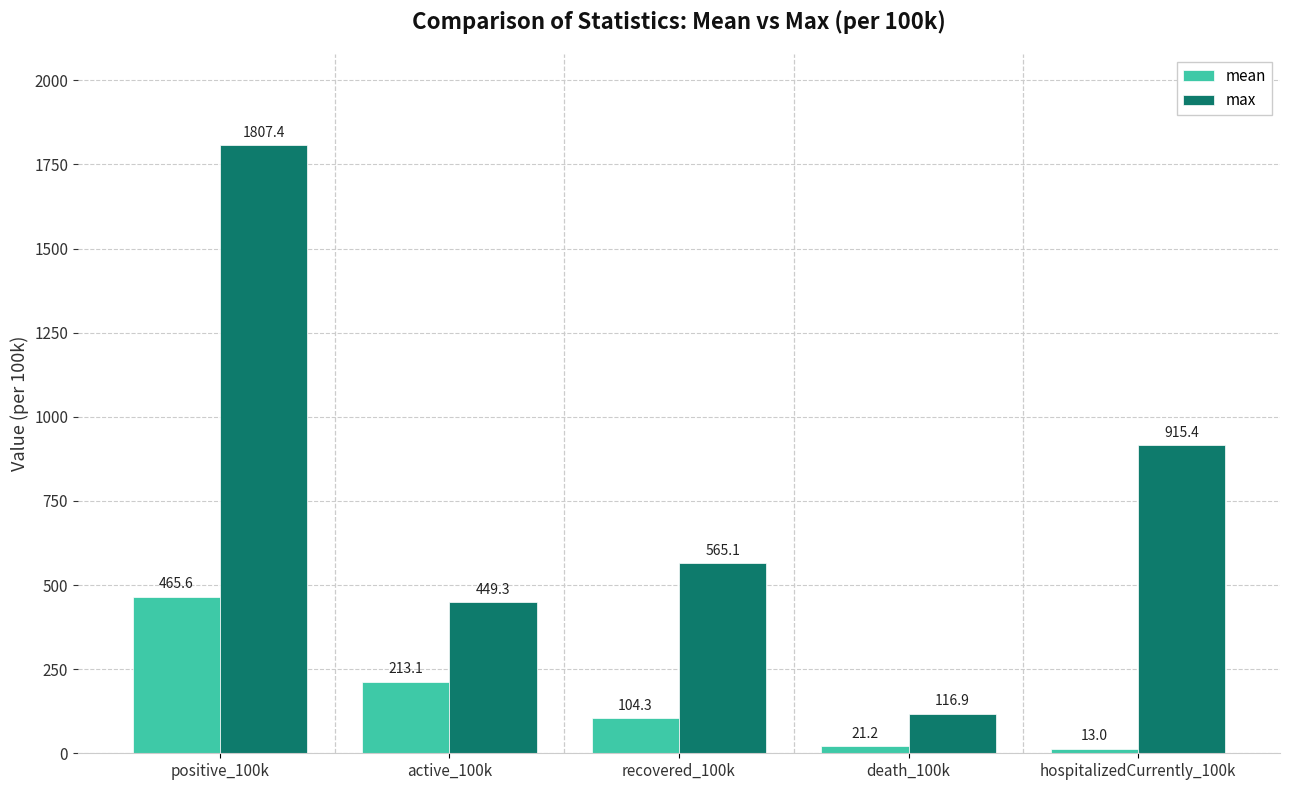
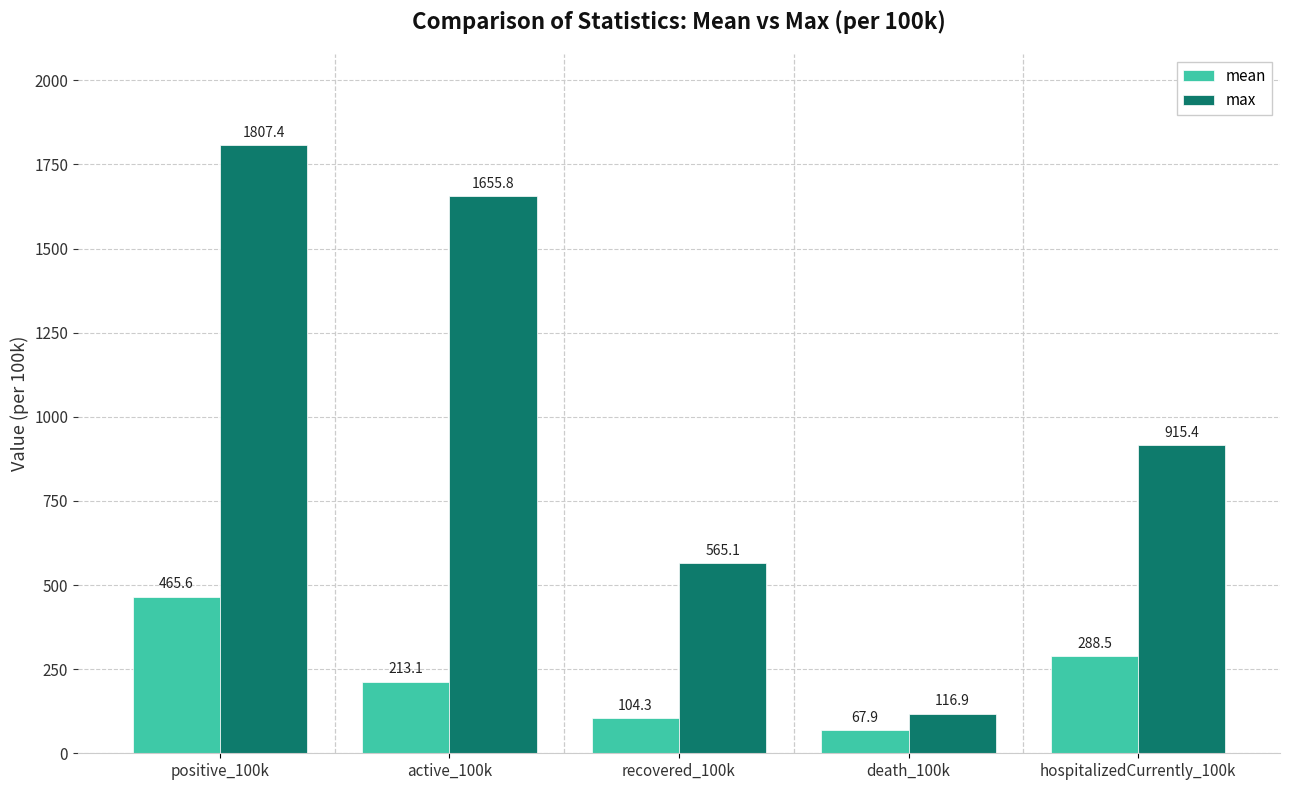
  {
    "mean": {
      "positive_100k": 465.6,
      "active_100k": 213.1,
      "recovered_100k": 104.3,
-     "death_100k": 21.2,
-     "hospitalizedCurrently_100k": 13.0
+     "death_100k": 67.9,
+     "hospitalizedCurrently_100k": 288.5
    },
    "max": {
      "positive_100k": 1807.4,
-     "active_100k": 449.3,
+     "active_100k": 1655.8,
      "recovered_100k": 565.1,
      "death_100k": 116.9,
      "hospitalizedCurrently_100k": 915.4
    }
  }
